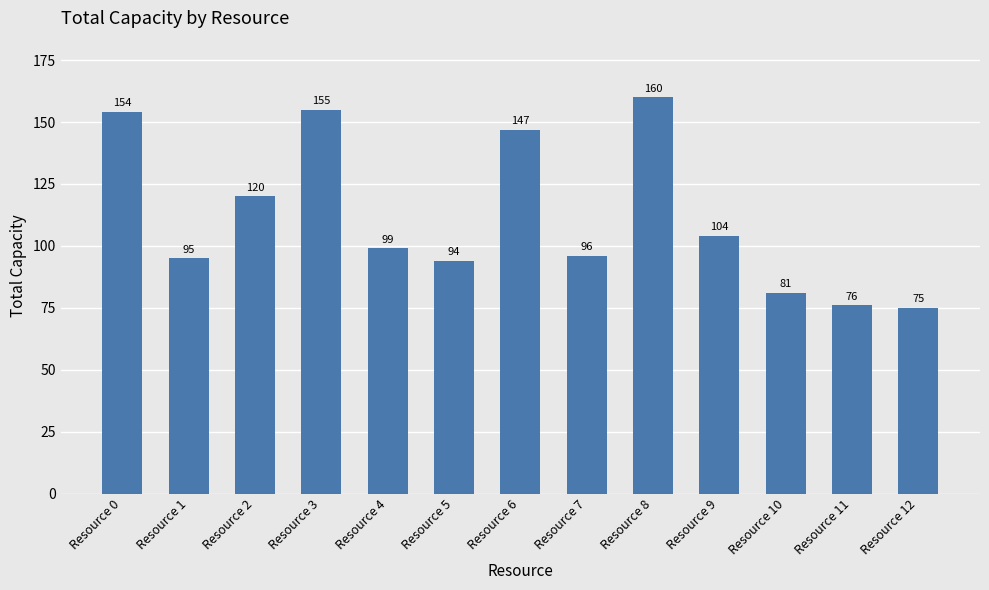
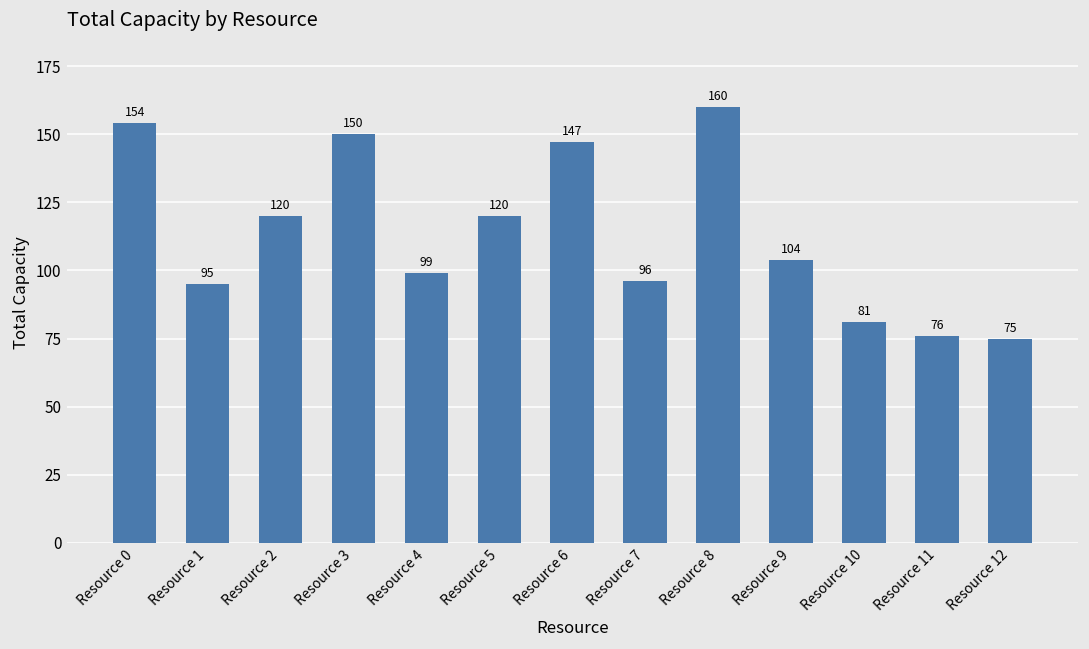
  {
    "Resource 0": 154,
    "Resource 1": 95,
    "Resource 2": 120,
-   "Resource 3": 155,
+   "Resource 3": 150,
    "Resource 4": 99,
-   "Resource 5": 94,
+   "Resource 5": 120,
    "Resource 6": 147,
    "Resource 7": 96,
    "Resource 8": 160,
    "Resource 9": 104,
    "Resource 10": 81,
    "Resource 11": 76,
    "Resource 12": 75
  }
